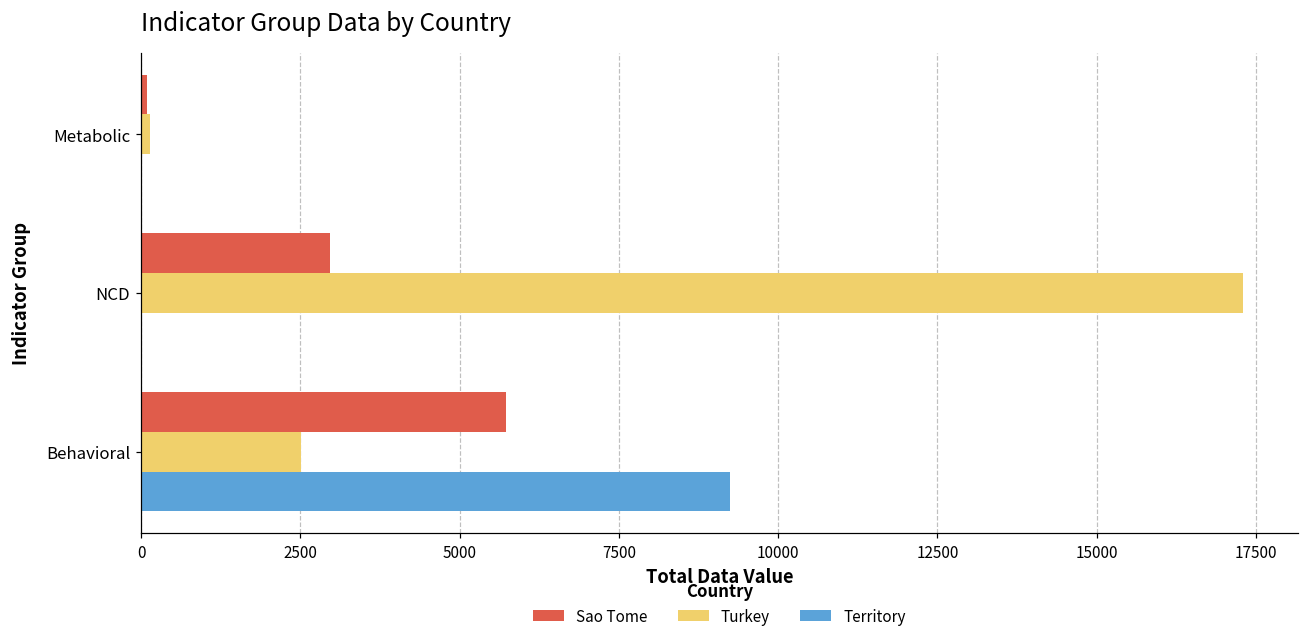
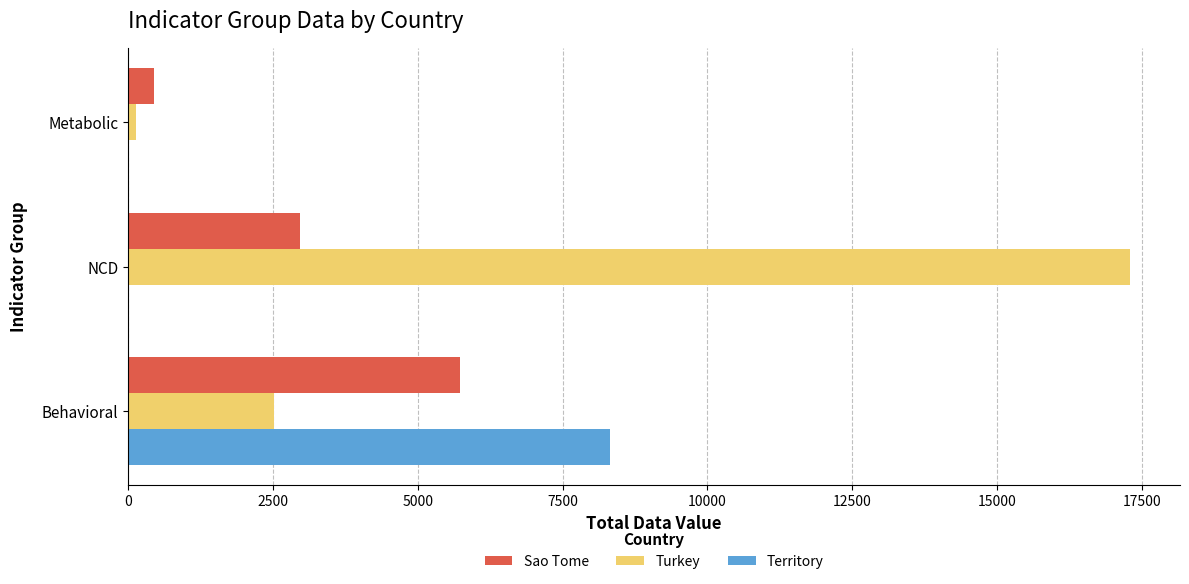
  {
    "Sao Tome": {
-     "Metabolic": 100,
+     "Metabolic": 400,
      "NCD": 3000,
      "Behavioral": 5700
    },
    "Turkey": {
      "Metabolic": 100,
      "NCD": 17300,
      "Behavioral": 2500
    },
    "Territory": {
      "Metabolic": 0,
      "NCD": 0,
-     "Behavioral": 9200
+     "Behavioral": 8300
    }
  }
